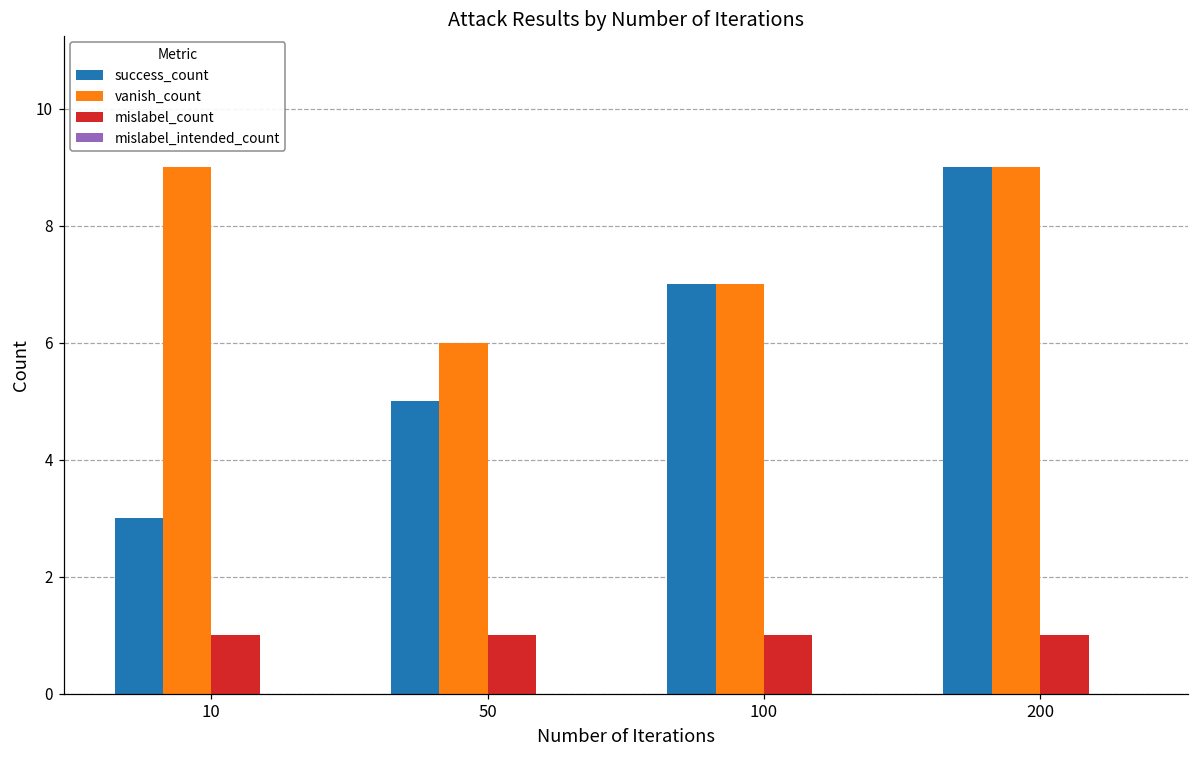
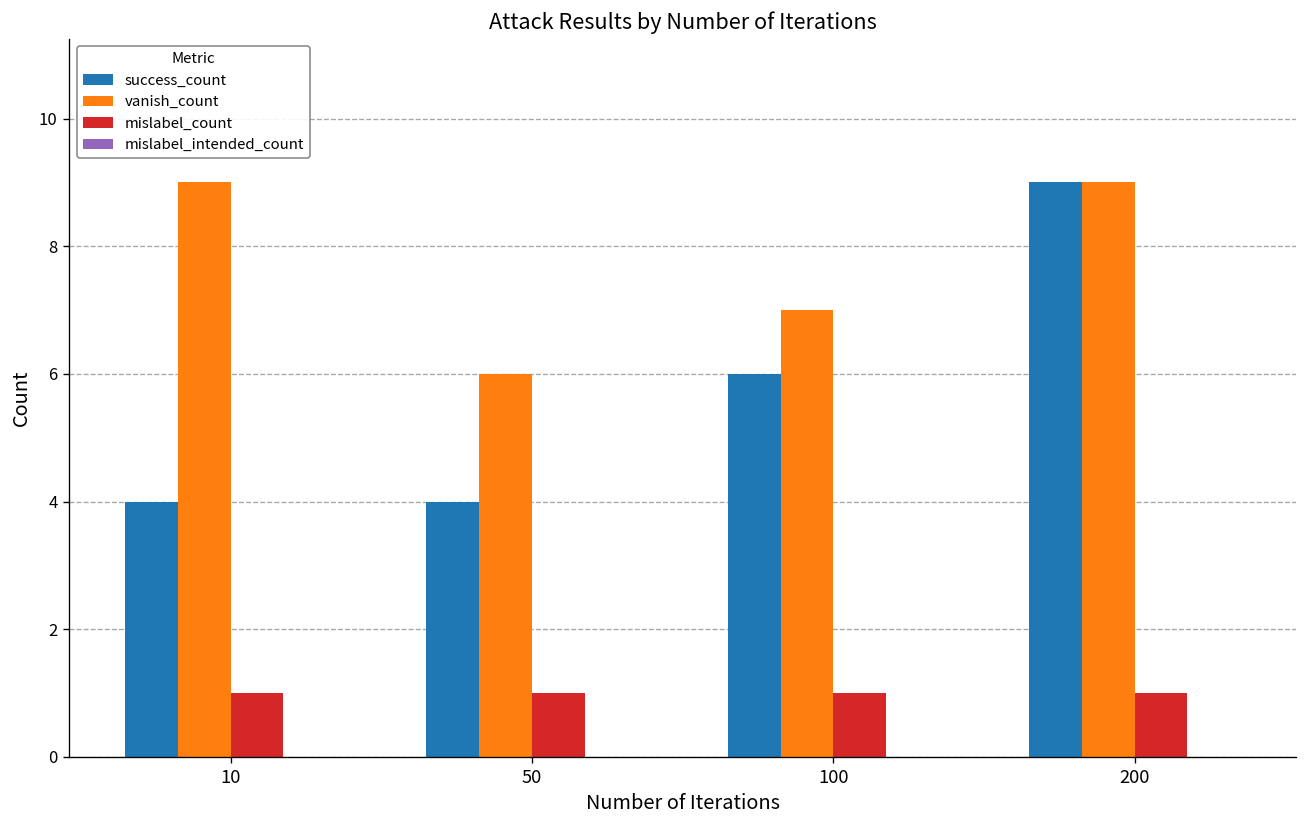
  {
    "success_count": {
-     "10": 3,
-     "50": 5,
-     "100": 7,
+     "10": 4,
+     "50": 4,
+     "100": 6,
      "200": 9
    },
    "vanish_count": {
      "10": 9,
      "50": 6,
      "100": 7,
      "200": 9
    },
    "mislabel_count": {
      "10": 1,
      "50": 1,
      "100": 1,
      "200": 1
    },
    "mislabel_intended_count": {
      "10": 0,
      "50": 0,
      "100": 0,
      "200": 0
    }
  }
